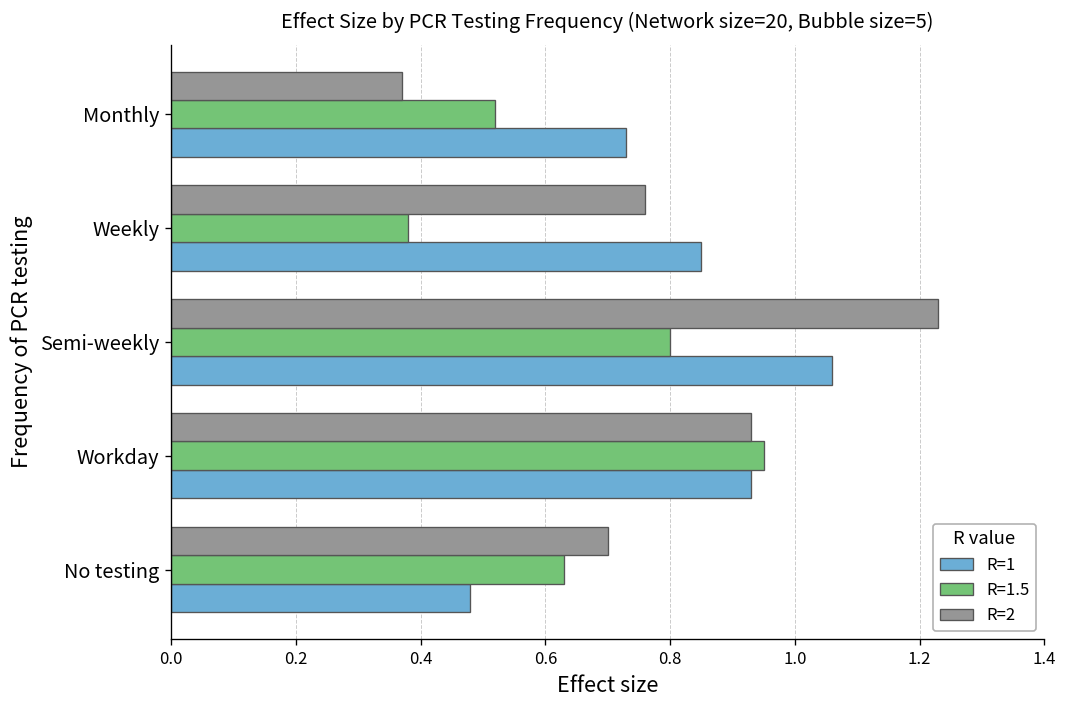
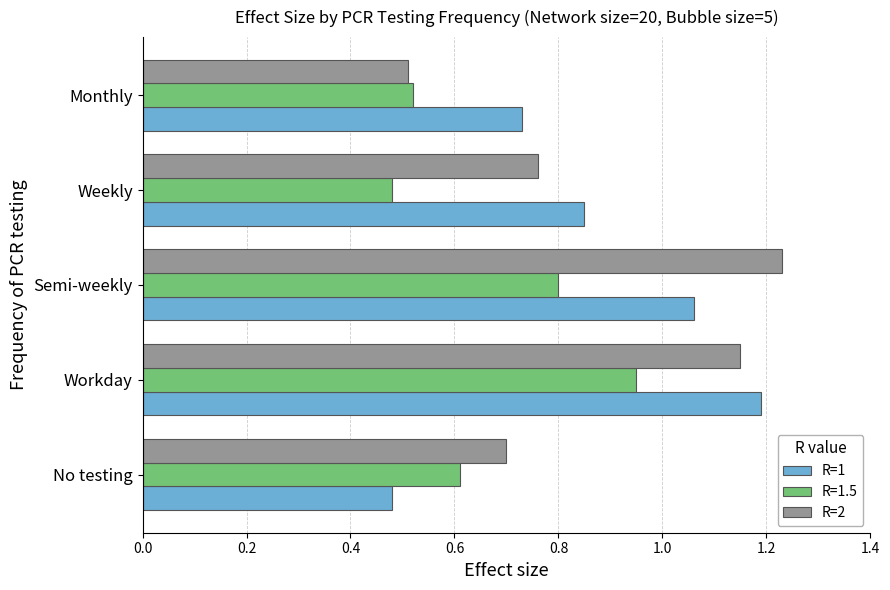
  {
    "R=1": {
      "Monthly": 0.73,
      "Weekly": 0.85,
      "Semi-weekly": 1.06,
-     "Workday": 0.93,
+     "Workday": 1.19,
      "No testing": 0.48
    },
    "R=1.5": {
      "Monthly": 0.52,
-     "Weekly": 0.38,
+     "Weekly": 0.48,
      "Semi-weekly": 0.80,
      "Workday": 0.95,
-     "No testing": 0.63
+     "No testing": 0.61
    },
    "R=2": {
-     "Monthly": 0.37,
+     "Monthly": 0.51,
      "Weekly": 0.76,
      "Semi-weekly": 1.23,
-     "Workday": 0.93,
+     "Workday": 1.15,
      "No testing": 0.70
    }
  }
